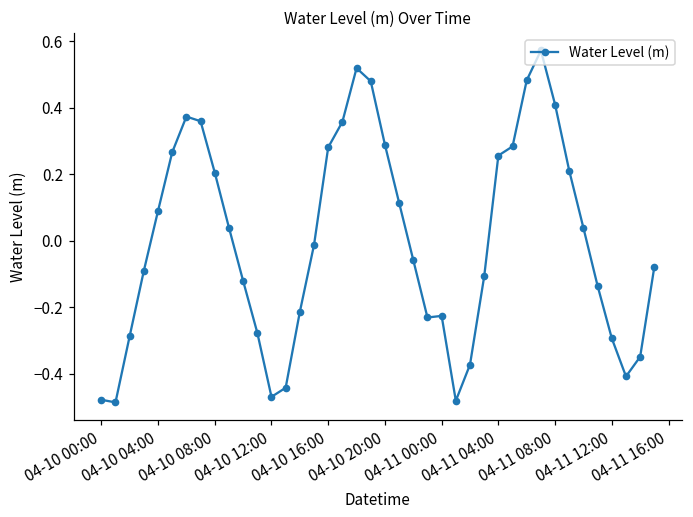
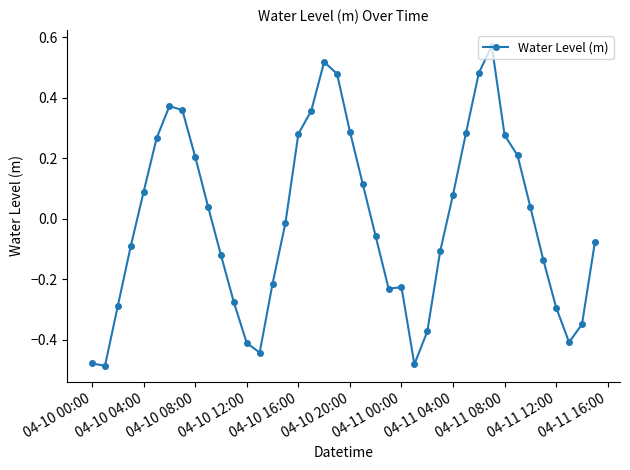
  {
    "04-10 00:00": -0.48,
    "04-10 04:00": 0.09,
    "04-10 08:00": 0.21,
-   "04-10 12:00": -0.47,
+   "04-10 12:00": -0.41,
    "04-10 16:00": 0.28,
    "04-10 20:00": 0.29,
    "04-11 00:00": -0.23,
-   "04-11 04:00": 0.26,
-   "04-11 08:00": 0.41,
+   "04-11 04:00": 0.08,
+   "04-11 08:00": 0.28,
    "04-11 12:00": -0.29
  }
